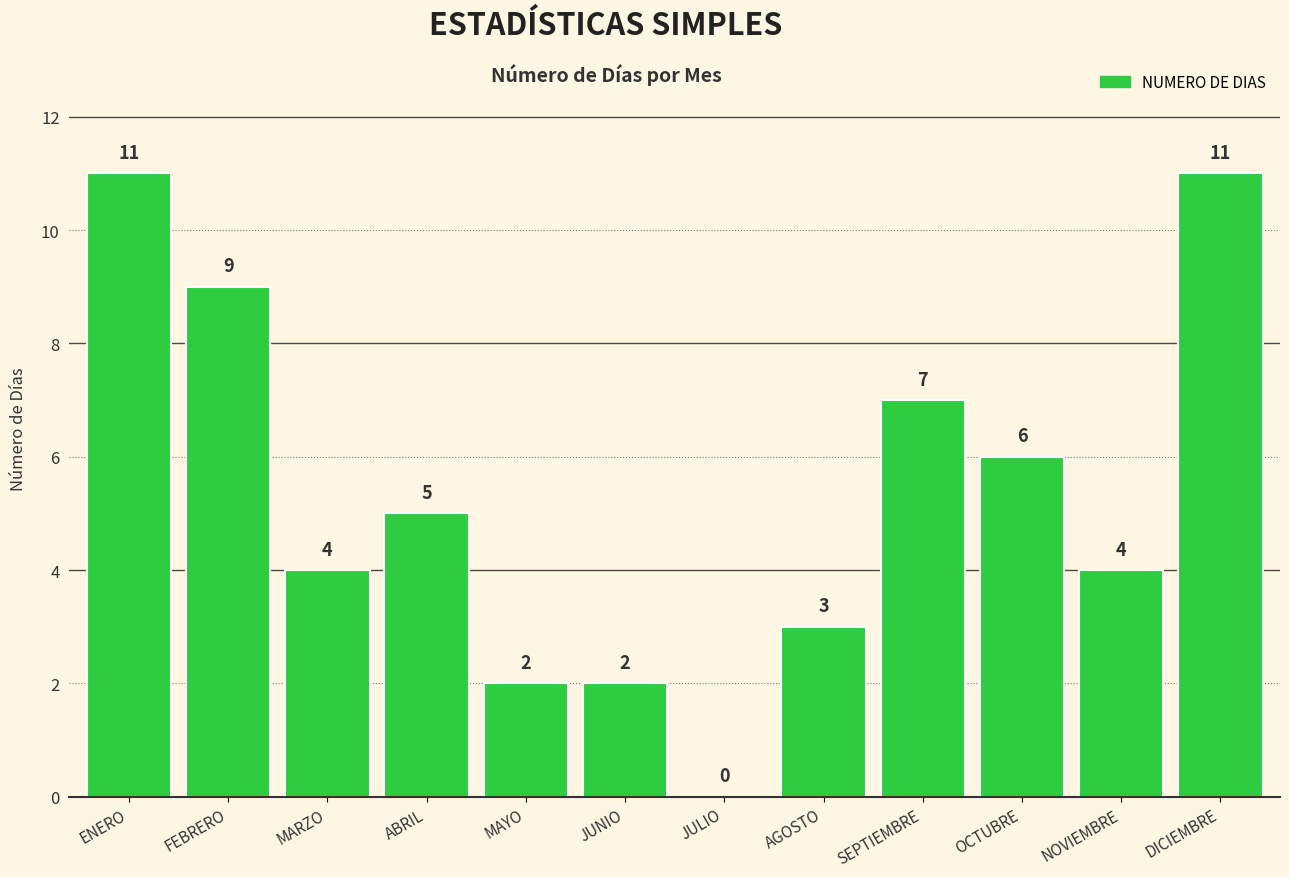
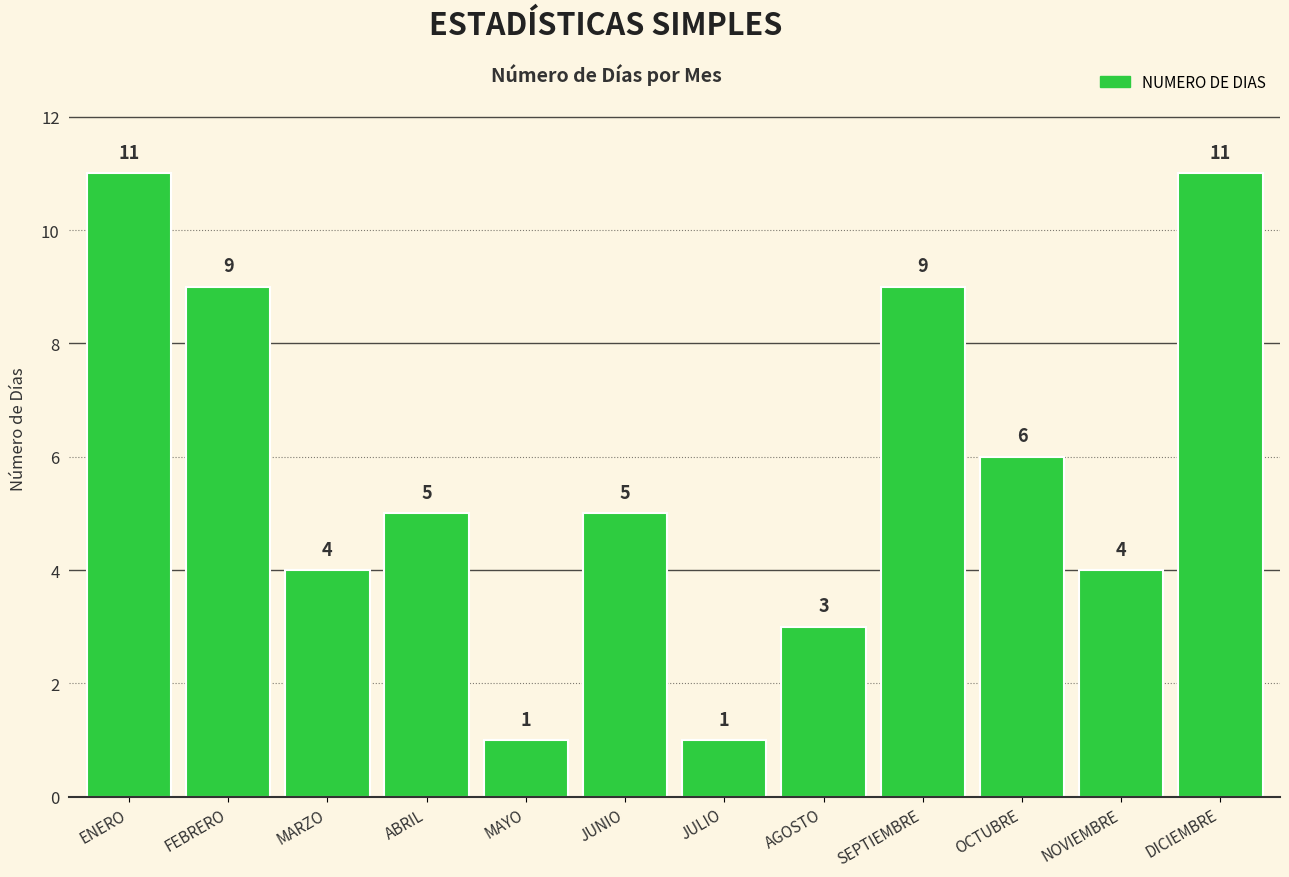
  {
    "ENERO": 11,
    "FEBRERO": 9,
    "MARZO": 4,
    "ABRIL": 5,
-   "MAYO": 2,
-   "JUNIO": 2,
-   "JULIO": 0,
+   "MAYO": 1,
+   "JUNIO": 5,
+   "JULIO": 1,
    "AGOSTO": 3,
-   "SEPTIEMBRE": 7,
+   "SEPTIEMBRE": 9,
    "OCTUBRE": 6,
    "NOVIEMBRE": 4,
    "DICIEMBRE": 11
  }
